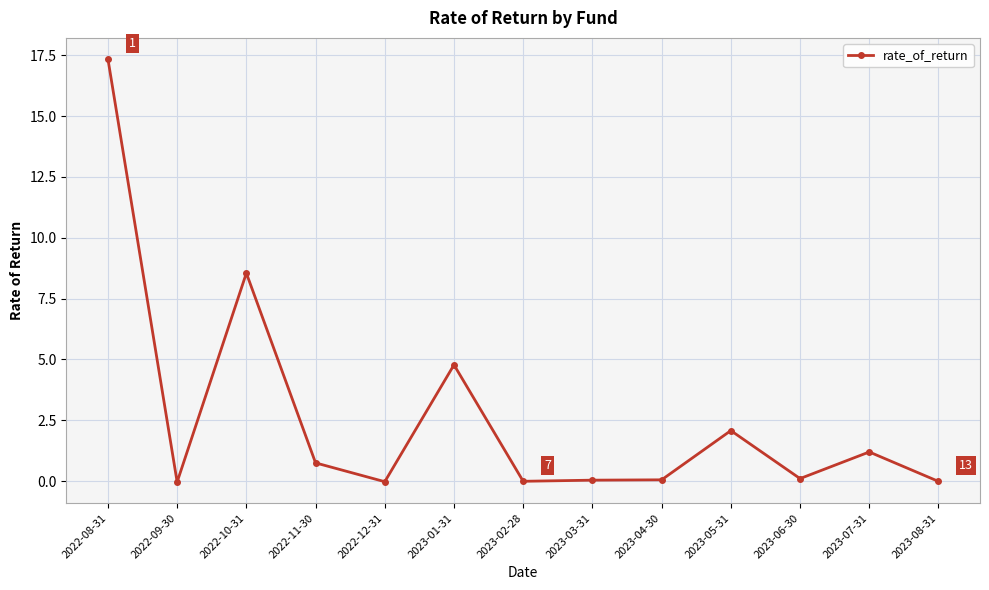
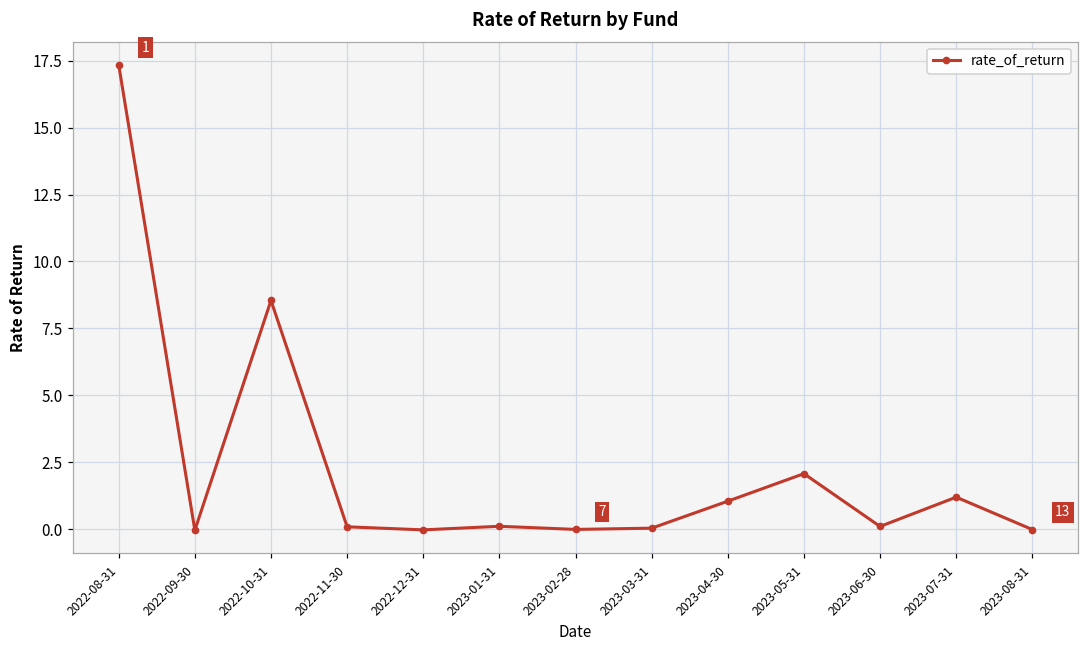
  {
    "2022-09-30": 0.0,
    "2022-10-31": 8.5,
-   "2022-11-30": 0.7,
+   "2022-11-30": 0.1,
    "2022-12-31": 0.0,
-   "2023-01-31": 4.8,
+   "2023-01-31": 0.1,
    "2023-03-31": 0.0,
-   "2023-04-30": 0.1,
+   "2023-04-30": 1.0,
    "2023-05-31": 2.1,
    "2023-06-30": 0.1,
    "2023-07-31": 1.2
  }
